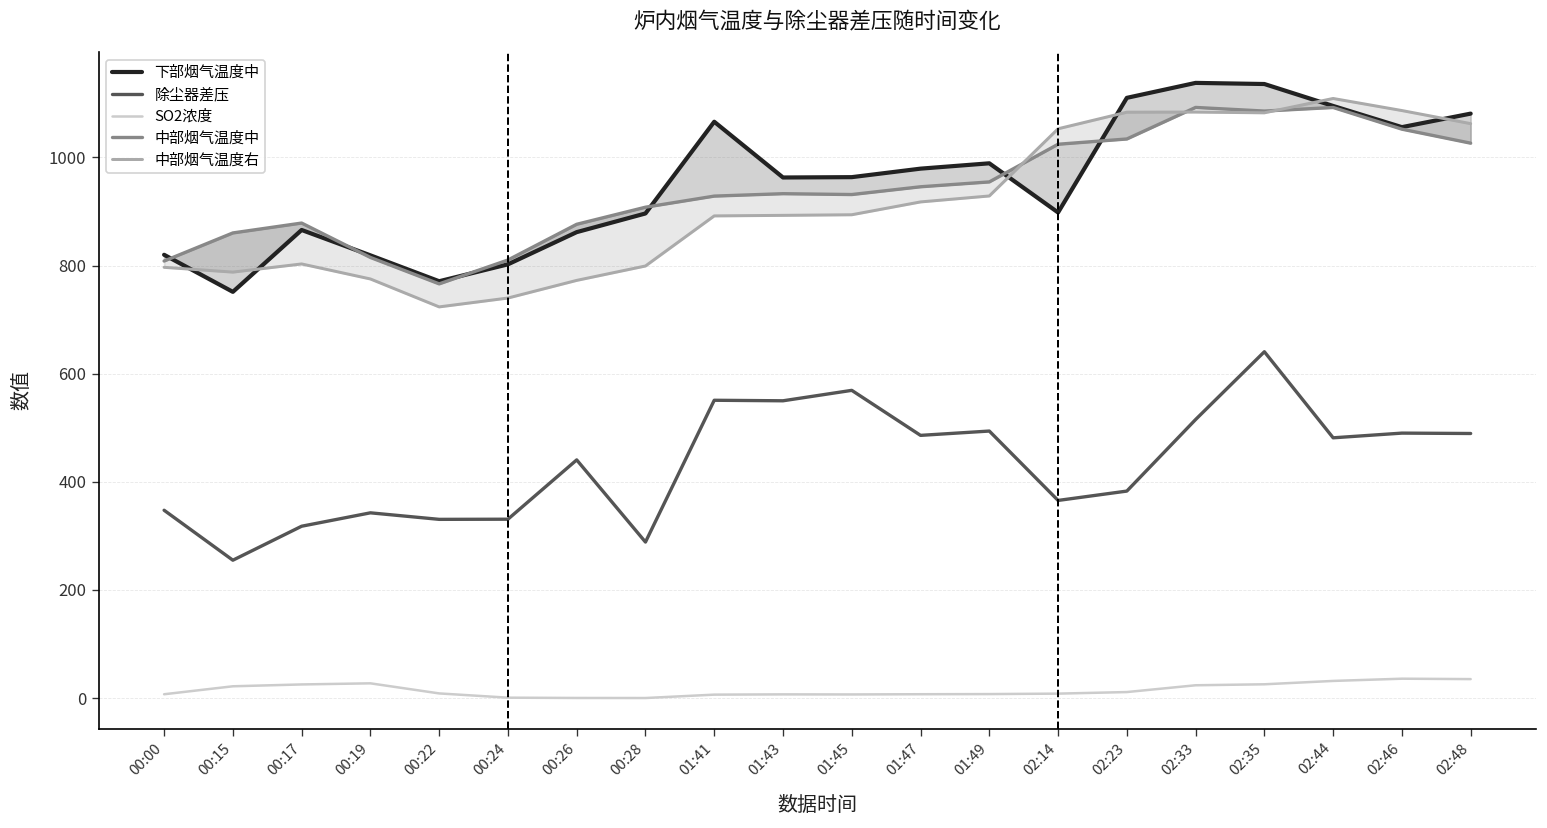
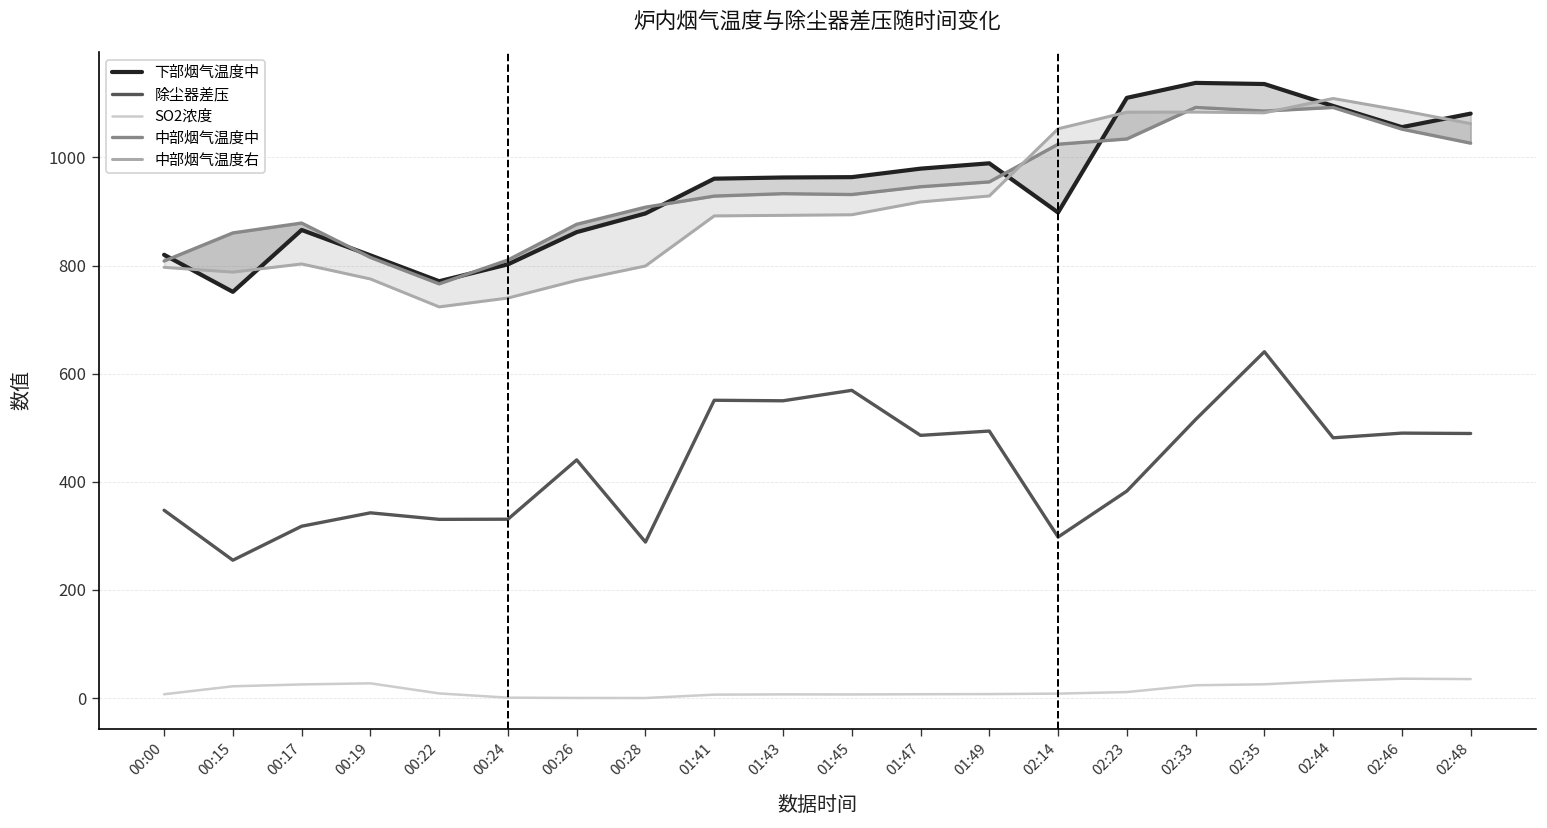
  {
    "下部烟气温度中": {
      "00:15": 750,
      "00:17": 870,
      "00:24": 800,
      "00:26": 860,
      "00:28": 900,
-     "01:41": 1070,
+     "01:41": 960,
      "02:14": 900
    },
    "除尘器差压": {
      "00:00": 350,
      "00:15": 260,
      "00:17": 320,
      "00:19": 340,
      "00:22": 330,
      "00:24": 330,
      "00:26": 440,
      "00:28": 290,
      "01:41": 550,
      "01:43": 550,
      "01:45": 570,
      "01:47": 490,
      "01:49": 490,
-     "02:14": 370,
+     "02:14": 300,
      "02:23": 380,
      "02:33": 520,
      "02:35": 640,
      "02:44": 480,
      "02:46": 490,
      "02:48": 490
    }
  }
